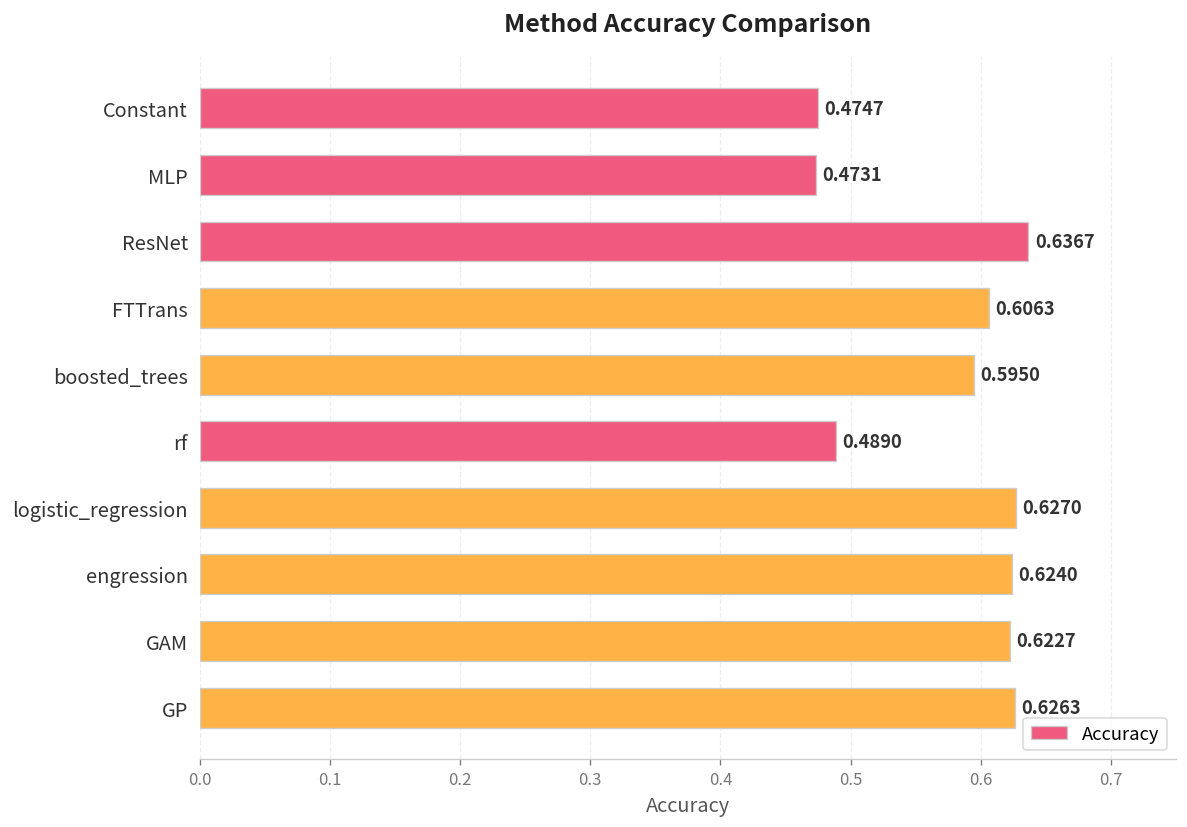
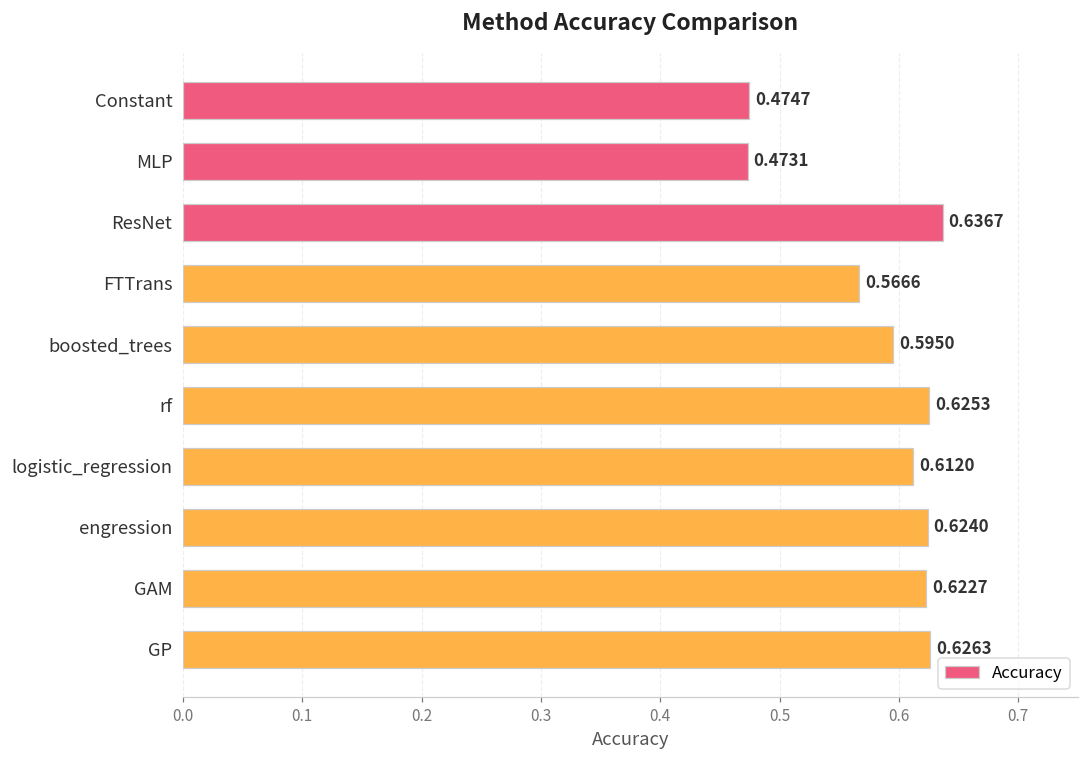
  {
    "Constant": 0.4747,
    "MLP": 0.4731,
    "ResNet": 0.6367,
-   "FTTrans": 0.6063,
+   "FTTrans": 0.5666,
    "boosted_trees": 0.5950,
-   "rf": 0.4890,
-   "logistic_regression": 0.6270,
+   "rf": 0.6253,
+   "logistic_regression": 0.6120,
    "engression": 0.6240,
    "GAM": 0.6227
  }
